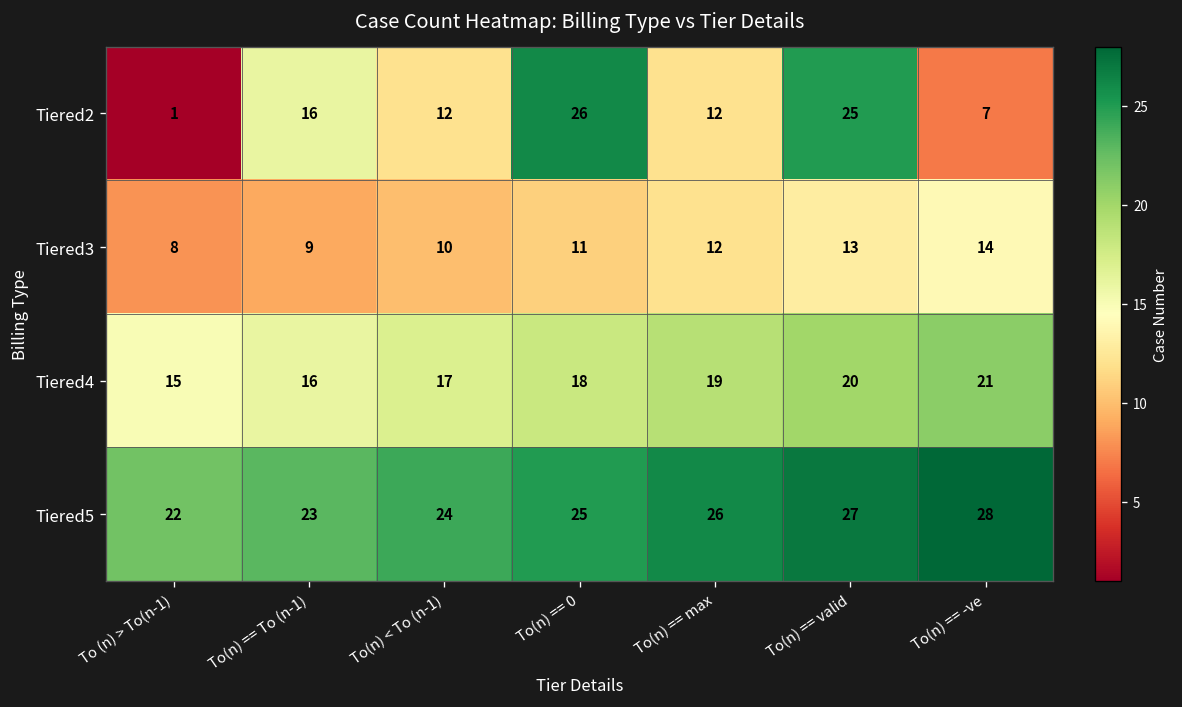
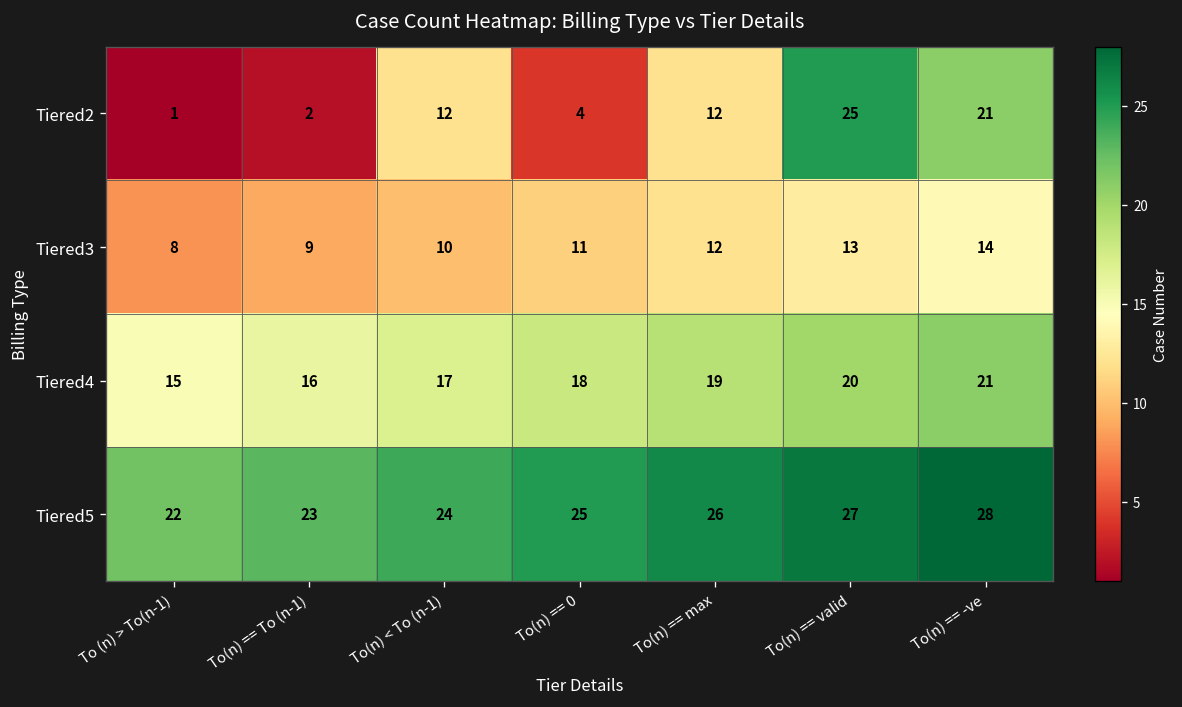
  {
    "Tiered2": {
      "To (n) > To(n-1)": 1,
-     "To(n) == To (n-1)": 16,
+     "To(n) == To (n-1)": 2,
      "To(n) < To (n-1)": 12,
-     "To(n) == 0": 26,
+     "To(n) == 0": 4,
      "To(n) == max": 12,
      "To(n) == valid": 25,
-     "To(n) == -ve": 7
+     "To(n) == -ve": 21
    },
    "Tiered3": {
      "To (n) > To(n-1)": 8,
      "To(n) == To (n-1)": 9,
      "To(n) < To (n-1)": 10,
      "To(n) == 0": 11,
      "To(n) == max": 12,
      "To(n) == valid": 13,
      "To(n) == -ve": 14
    },
    "Tiered4": {
      "To (n) > To(n-1)": 15,
      "To(n) == To (n-1)": 16,
      "To(n) < To (n-1)": 17,
      "To(n) == 0": 18,
      "To(n) == max": 19,
      "To(n) == valid": 20,
      "To(n) == -ve": 21
    },
    "Tiered5": {
      "To (n) > To(n-1)": 22,
      "To(n) == To (n-1)": 23,
      "To(n) < To (n-1)": 24,
      "To(n) == 0": 25,
      "To(n) == max": 26,
      "To(n) == valid": 27,
      "To(n) == -ve": 28
    }
  }
